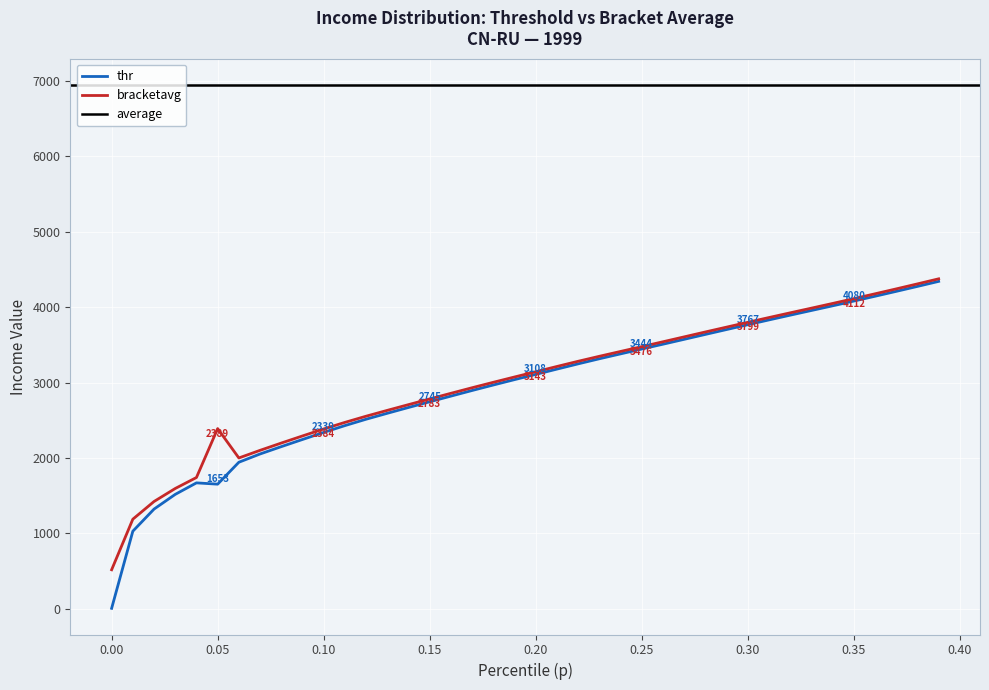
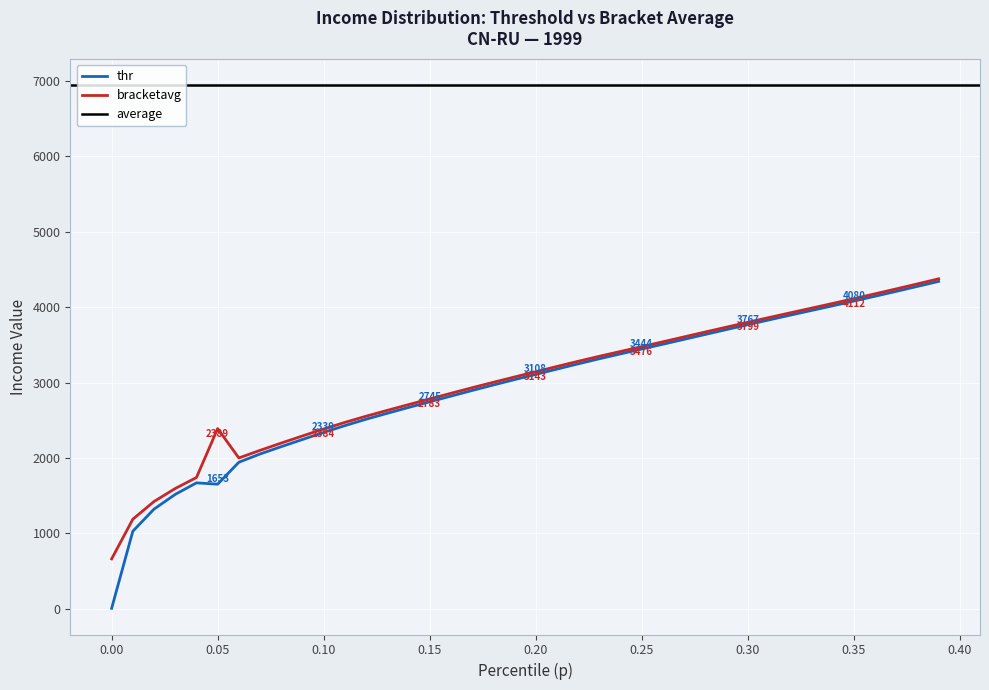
  {
    "thr": {
      "0.05": 1653
    },
    "bracketavg": {
-     "0.00": 500
+     "0.00": 700
    }
  }
